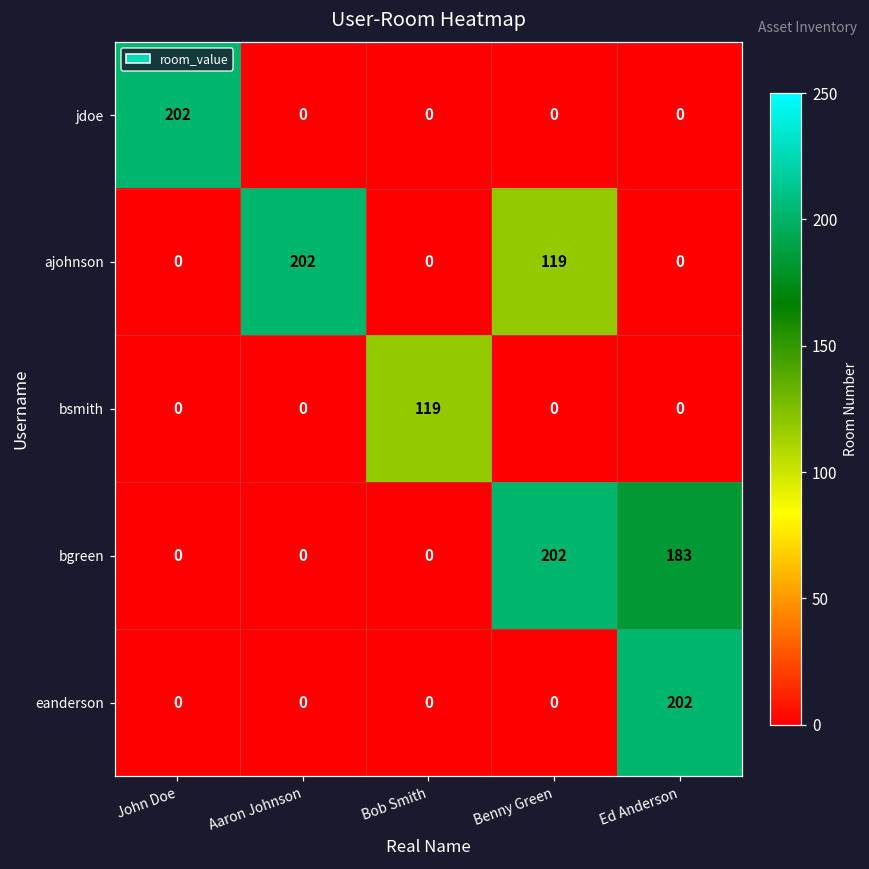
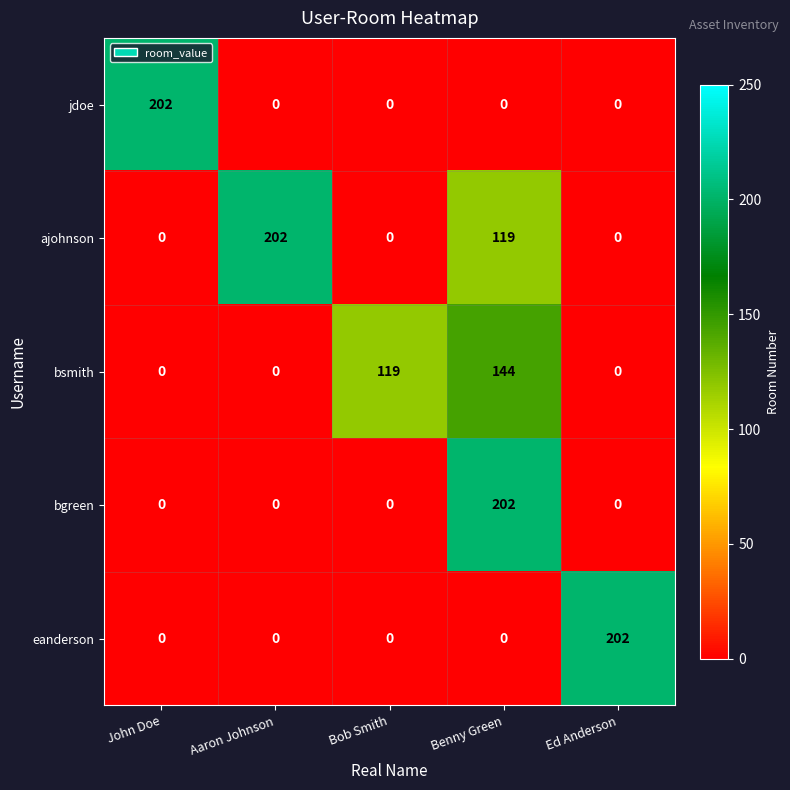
  {
    "jdoe": {
      "John Doe": 202,
      "Aaron Johnson": 0,
      "Bob Smith": 0,
      "Benny Green": 0,
      "Ed Anderson": 0
    },
    "ajohnson": {
      "John Doe": 0,
      "Aaron Johnson": 202,
      "Bob Smith": 0,
      "Benny Green": 119,
      "Ed Anderson": 0
    },
    "bsmith": {
      "John Doe": 0,
      "Aaron Johnson": 0,
      "Bob Smith": 119,
-     "Benny Green": 0,
+     "Benny Green": 144,
      "Ed Anderson": 0
    },
    "bgreen": {
      "John Doe": 0,
      "Aaron Johnson": 0,
      "Bob Smith": 0,
      "Benny Green": 202,
-     "Ed Anderson": 183
+     "Ed Anderson": 0
    },
    "eanderson": {
      "John Doe": 0,
      "Aaron Johnson": 0,
      "Bob Smith": 0,
      "Benny Green": 0,
      "Ed Anderson": 202
    }
  }
